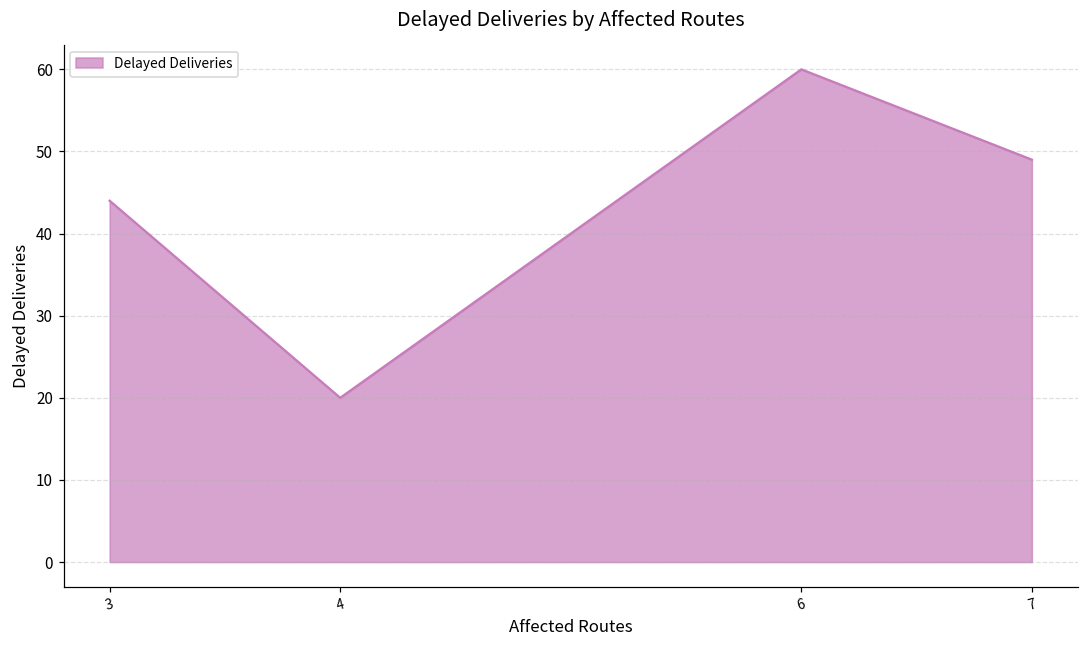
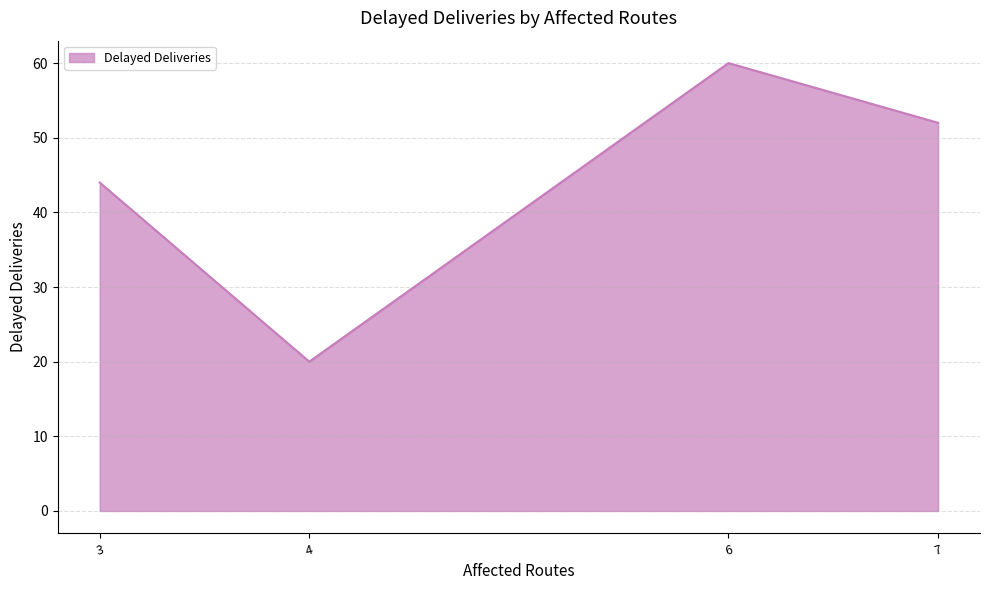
  {
    "3": 44,
    "4": 20,
    "6": 60,
-   "7": 49
+   "7": 52
  }
